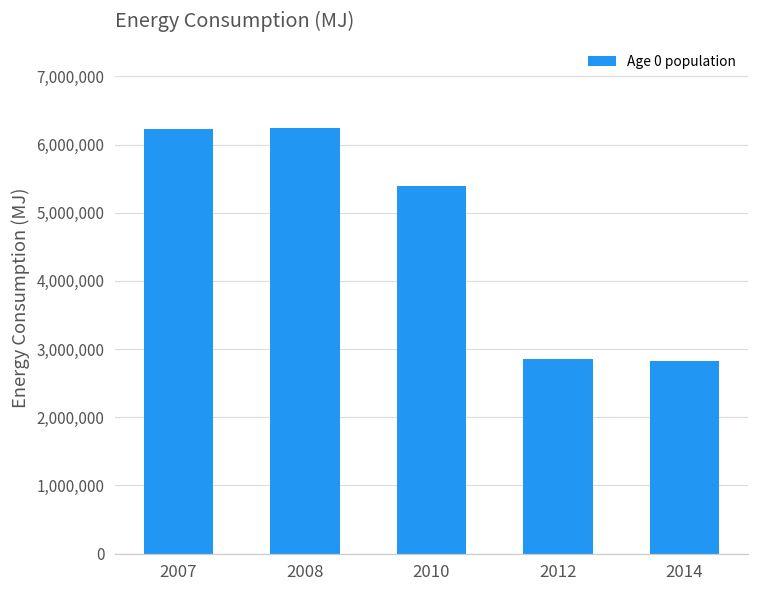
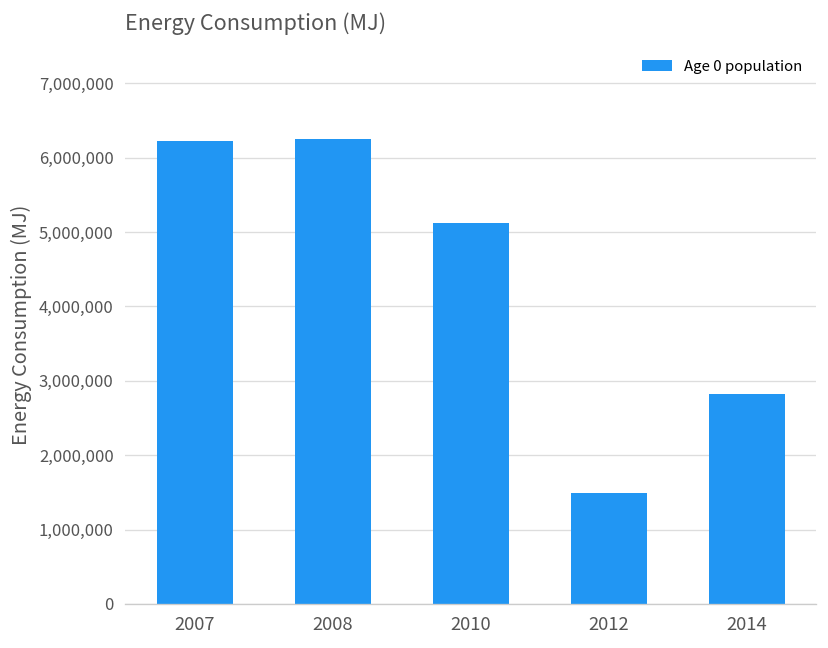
  {
    "2007": "6,200,000",
    "2008": "6,200,000",
-   "2010": "5,400,000",
-   "2012": "2,800,000",
+   "2010": "5,100,000",
+   "2012": "1,500,000",
    "2014": "2,800,000"
  }
